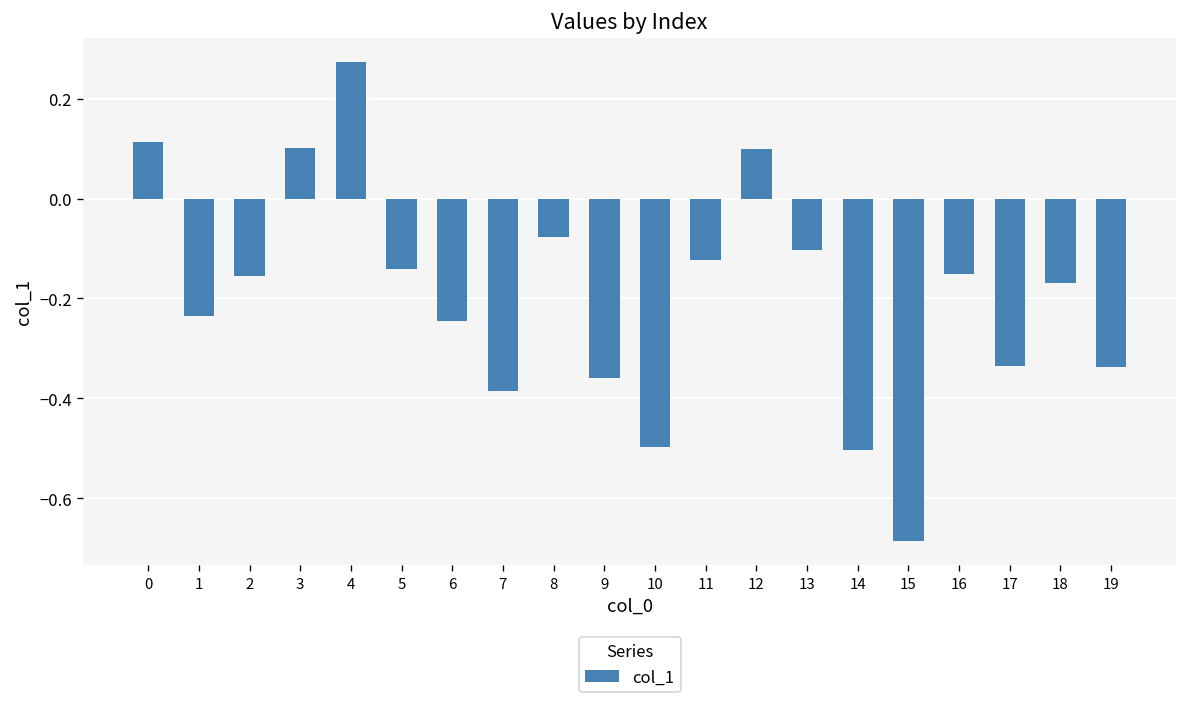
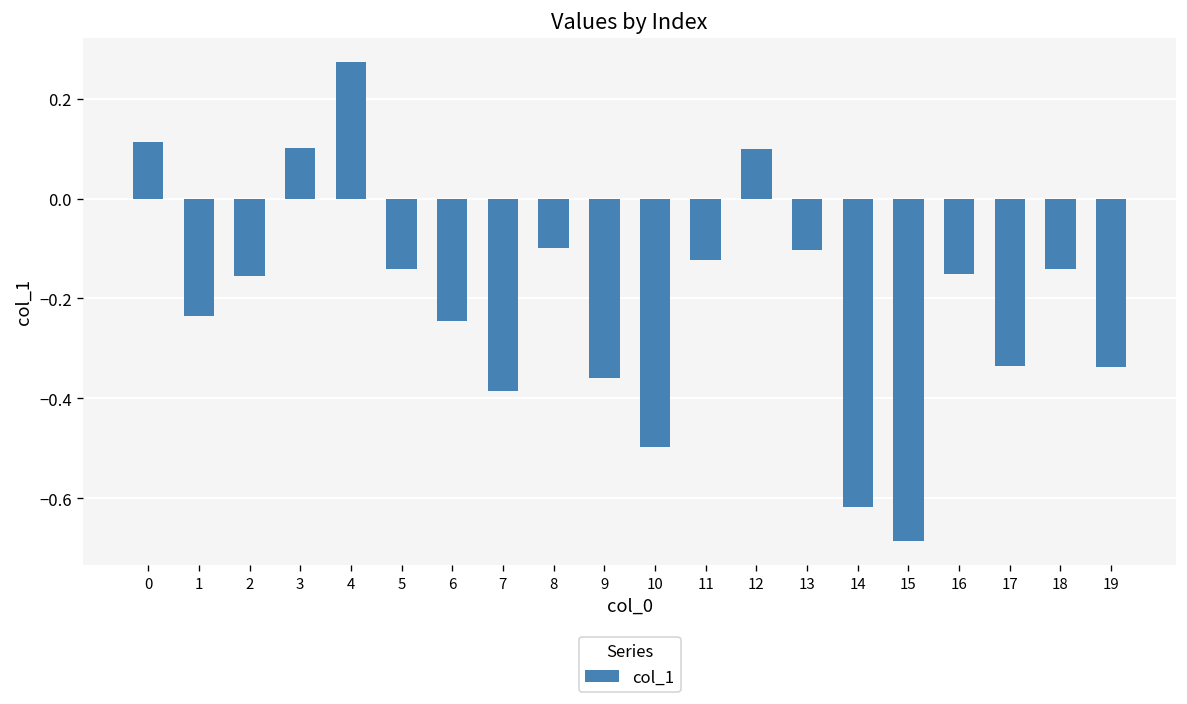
  {
    "0": 0.11,
    "1": -0.23,
    "2": -0.16,
    "3": 0.10,
    "4": 0.27,
    "5": -0.14,
    "6": -0.25,
    "7": -0.38,
-   "8": -0.08,
+   "8": -0.10,
    "9": -0.36,
    "10": -0.50,
    "11": -0.12,
    "12": 0.10,
    "13": -0.10,
-   "14": -0.50,
+   "14": -0.62,
    "15": -0.69,
    "16": -0.15,
    "17": -0.33,
-   "18": -0.17,
+   "18": -0.14,
    "19": -0.34
  }
